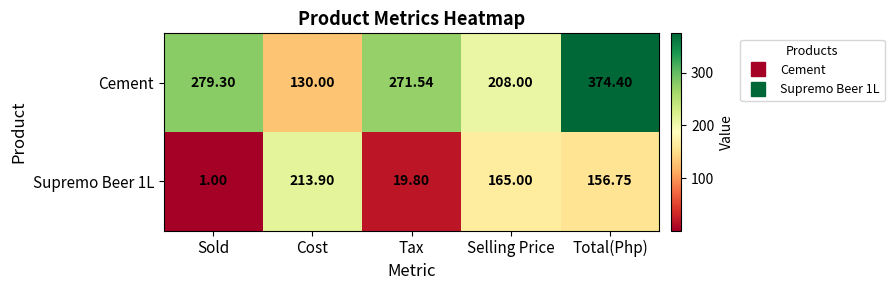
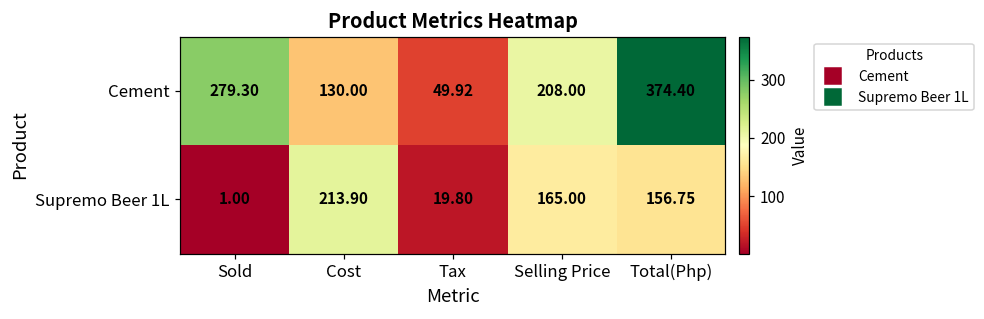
  {
    "Cement": {
      "Sold": 279.30,
      "Cost": 130.00,
-     "Tax": 271.54,
+     "Tax": 49.92,
      "Selling Price": 208.00,
      "Total(Php)": 374.40
    },
    "Supremo Beer 1L": {
      "Sold": 1.00,
      "Cost": 213.90,
      "Tax": 19.80,
      "Selling Price": 165.00,
      "Total(Php)": 156.75
    }
  }
